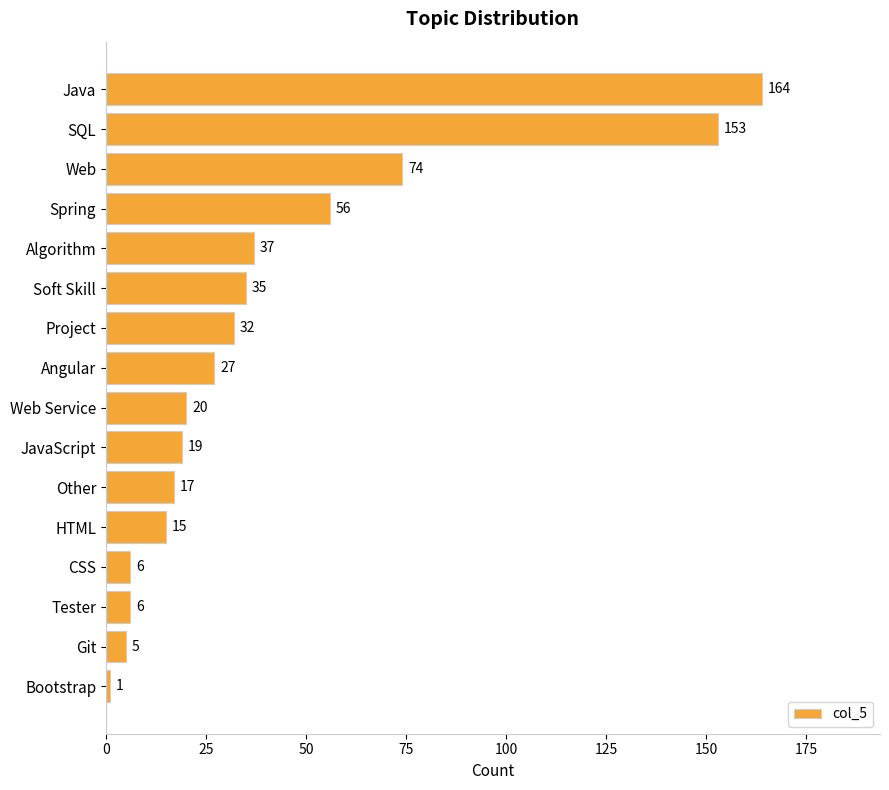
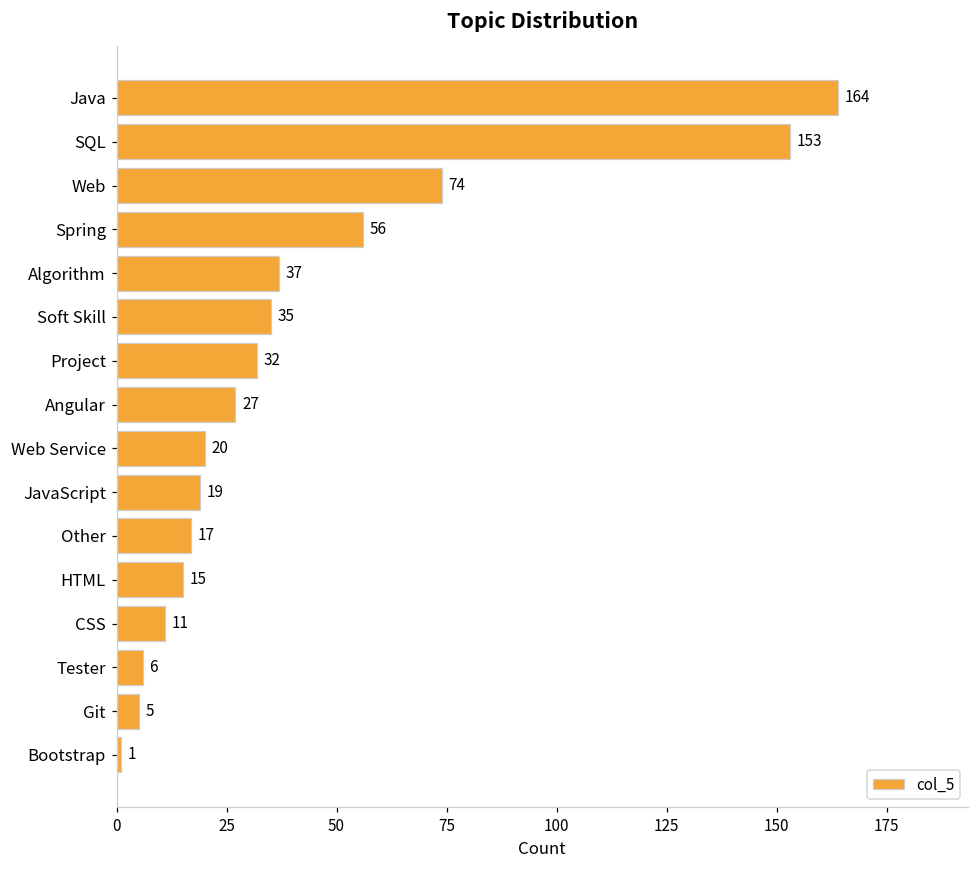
  {
    "Java": 164,
    "SQL": 153,
    "Web": 74,
    "Spring": 56,
    "Algorithm": 37,
    "Soft Skill": 35,
    "Project": 32,
    "Angular": 27,
    "Web Service": 20,
    "JavaScript": 19,
    "Other": 17,
    "HTML": 15,
-   "CSS": 6,
+   "CSS": 11,
    "Tester": 6,
    "Git": 5,
    "Bootstrap": 1
  }
